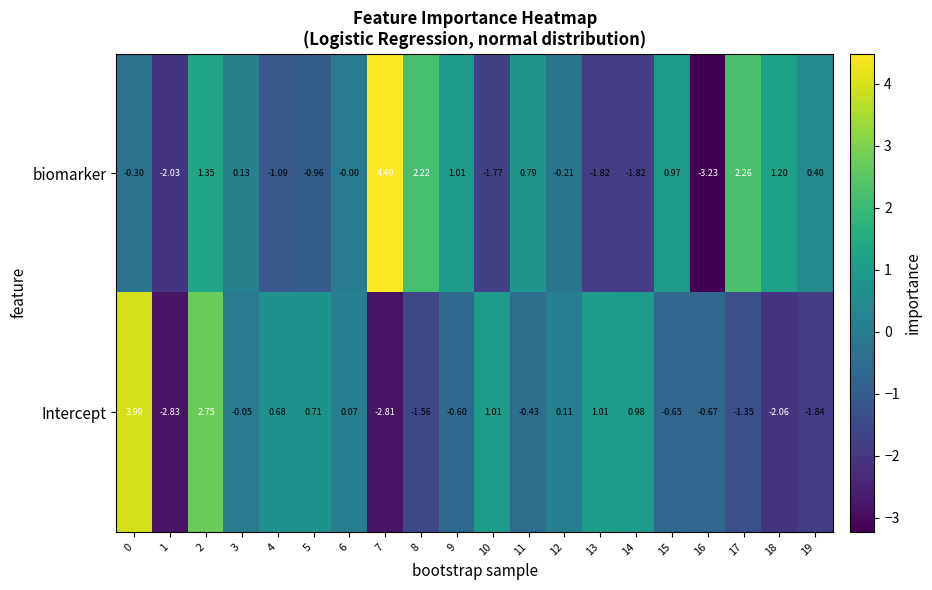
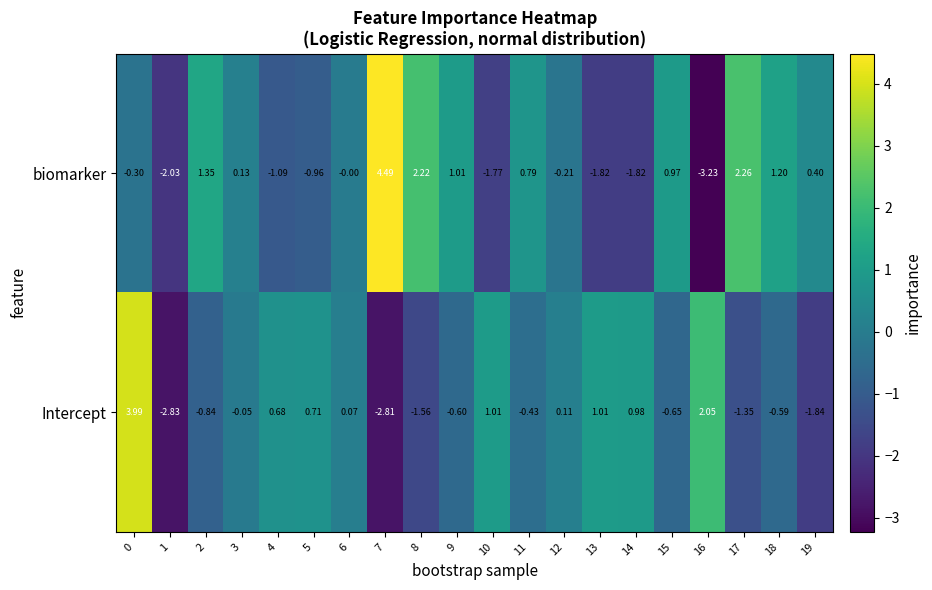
  {
    "biomarker": {
      "0": -0.30,
      "1": -2.03,
      "2": 1.35,
      "3": 0.13,
      "4": -1.09,
      "5": -0.96,
      "6": -0.00,
      "7": 4.49,
      "8": 2.22,
      "9": 1.01,
      "10": -1.77,
      "11": 0.79,
      "12": -0.21,
      "13": -1.82,
      "14": -1.82,
      "15": 0.97,
      "16": -3.23,
      "17": 2.26,
      "18": 1.20,
      "19": 0.40
    },
    "Intercept": {
      "0": 3.99,
      "1": -2.83,
-     "2": 2.75,
+     "2": -0.84,
      "3": -0.05,
      "4": 0.68,
      "5": 0.71,
      "6": 0.07,
      "7": -2.81,
      "8": -1.56,
      "9": -0.60,
      "10": 1.01,
      "11": -0.43,
      "12": 0.11,
      "13": 1.01,
      "14": 0.98,
      "15": -0.65,
-     "16": -0.67,
+     "16": 2.05,
      "17": -1.35,
-     "18": -2.06,
+     "18": -0.59,
      "19": -1.84
    }
  }
